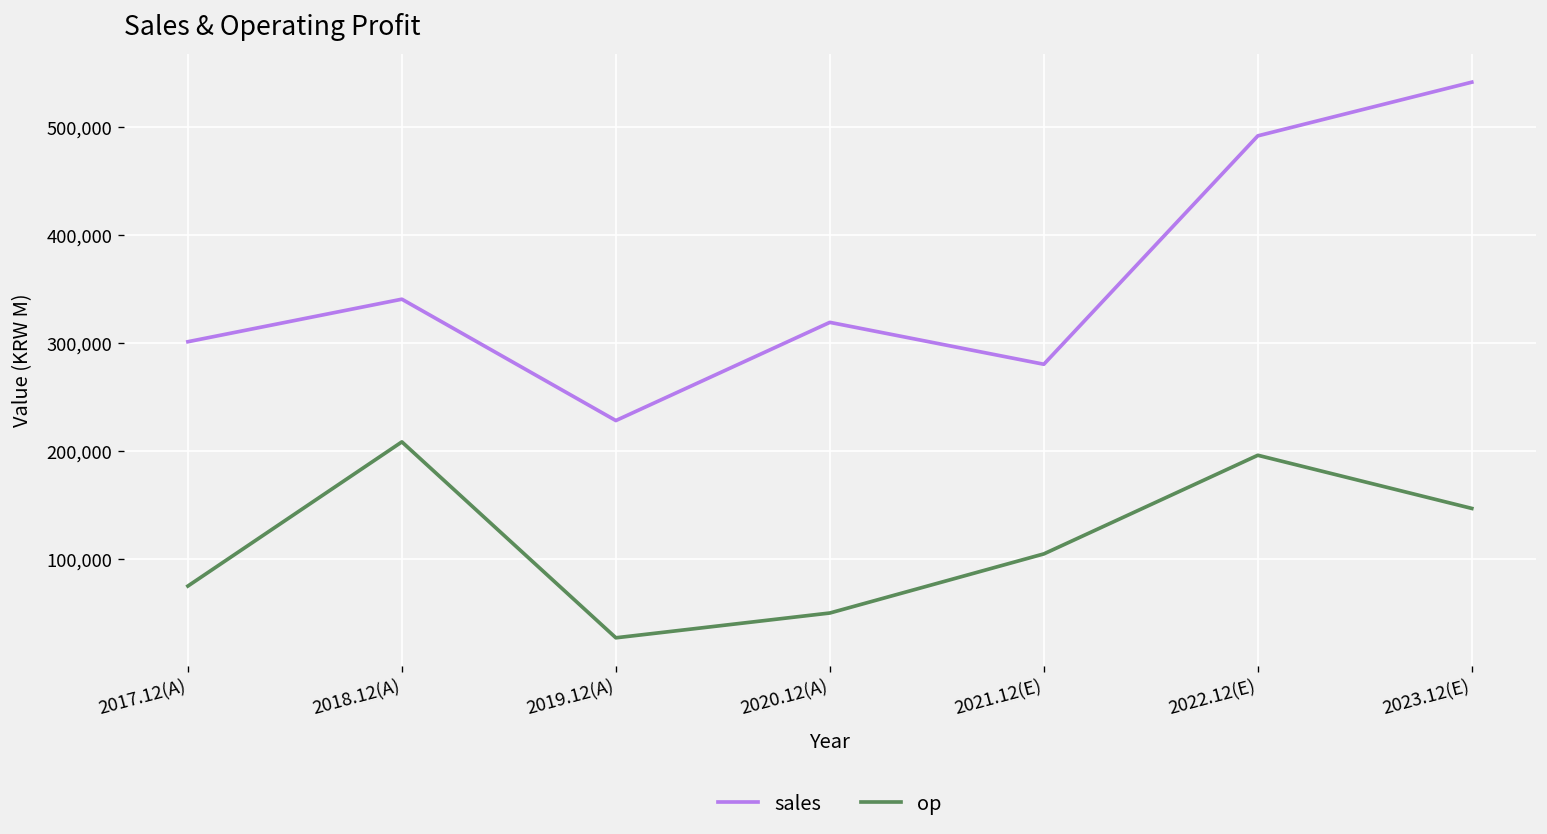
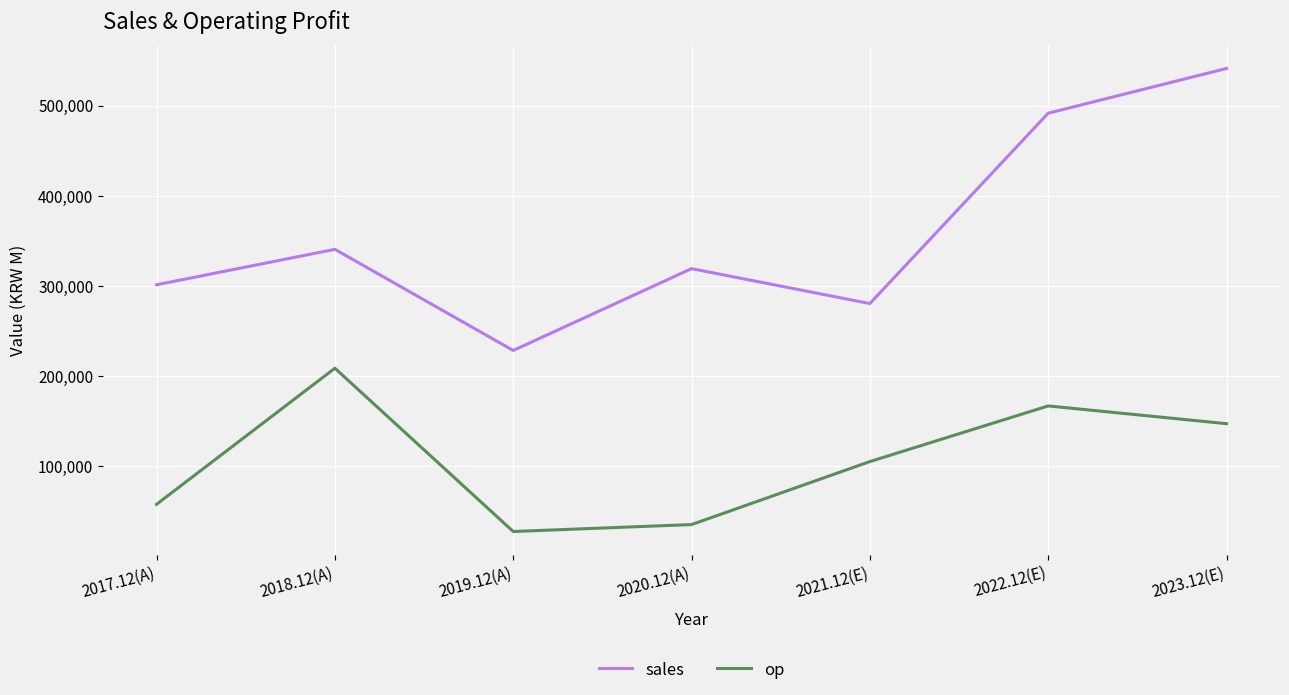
  {
    "sales": {
      "2017.12(A)": "300,000",
      "2018.12(A)": "340,000",
      "2019.12(A)": "230,000",
      "2020.12(A)": "320,000",
      "2021.12(E)": "280,000",
      "2022.12(E)": "490,000",
      "2023.12(E)": "540,000"
    },
    "op": {
-     "2017.12(A)": "80,000",
+     "2017.12(A)": "60,000",
      "2018.12(A)": "210,000",
      "2019.12(A)": "30,000",
-     "2020.12(A)": "50,000",
+     "2020.12(A)": "30,000",
      "2021.12(E)": "100,000",
-     "2022.12(E)": "200,000",
+     "2022.12(E)": "170,000",
      "2023.12(E)": "150,000"
    }
  }
